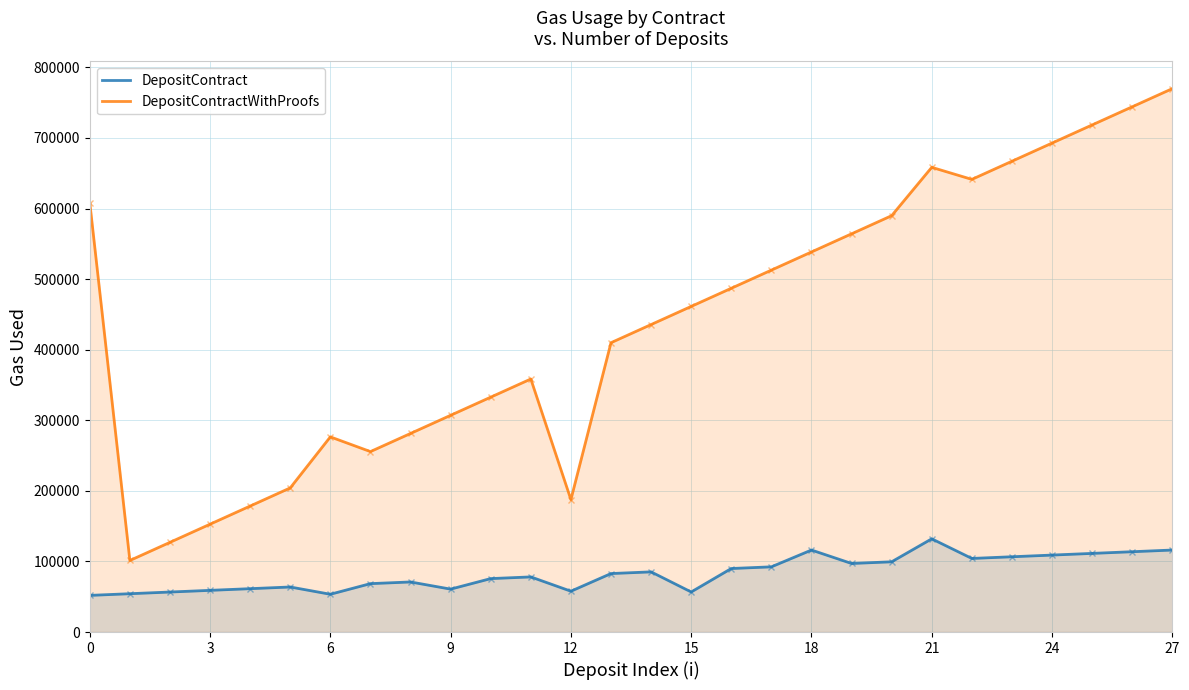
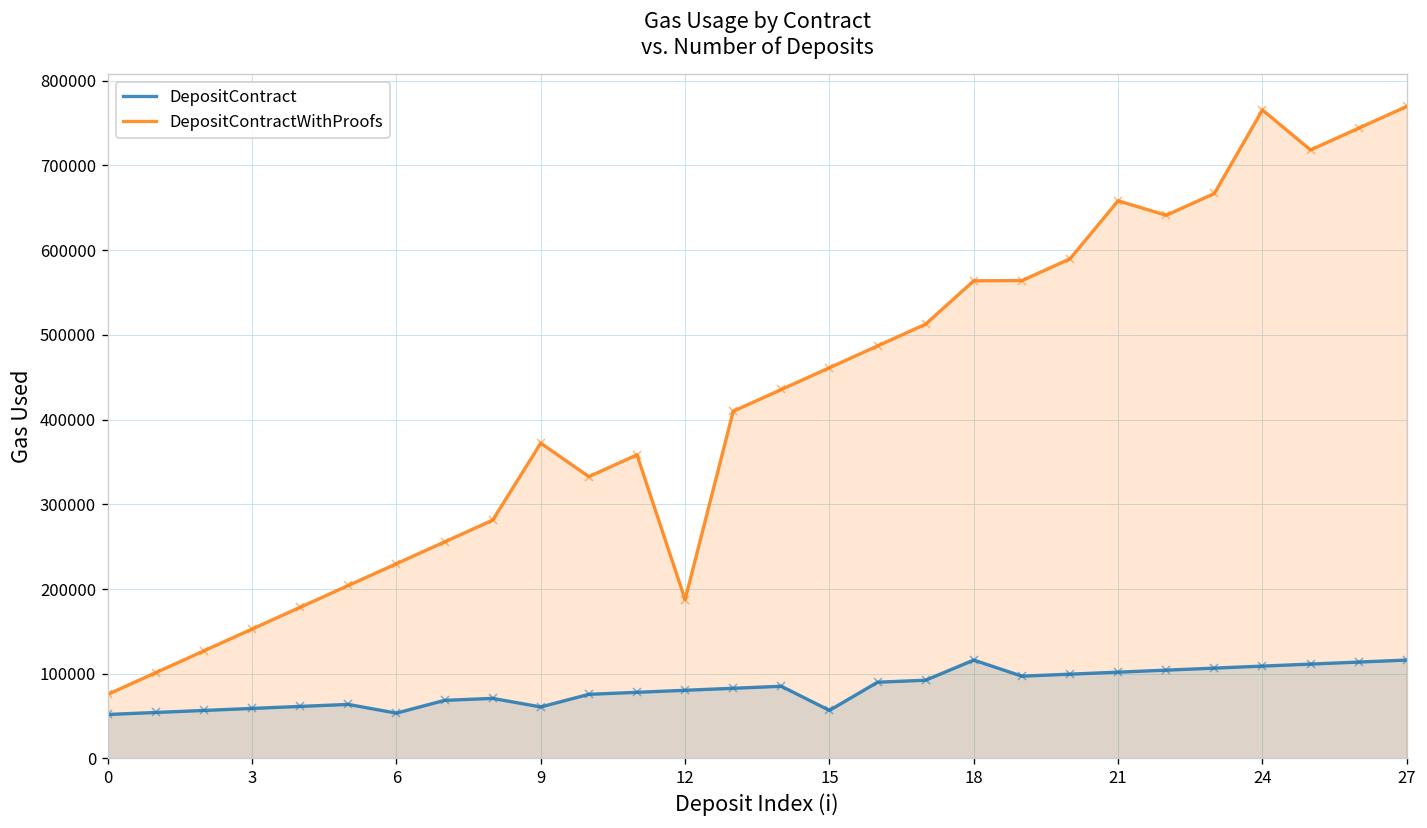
  {
    "DepositContract": {
      "0": 50000,
      "3": 60000,
      "6": 50000,
      "9": 60000,
-     "12": 60000,
+     "12": 80000,
      "15": 60000,
      "18": 120000,
-     "21": 130000,
+     "21": 100000,
      "24": 110000,
      "27": 120000
    },
    "DepositContractWithProofs": {
-     "0": 610000,
+     "0": 80000,
      "3": 150000,
-     "6": 280000,
-     "9": 310000,
+     "6": 230000,
+     "9": 370000,
      "12": 190000,
      "15": 460000,
-     "18": 540000,
+     "18": 560000,
      "21": 660000,
-     "24": 690000,
+     "24": 770000,
      "27": 770000
    }
  }
